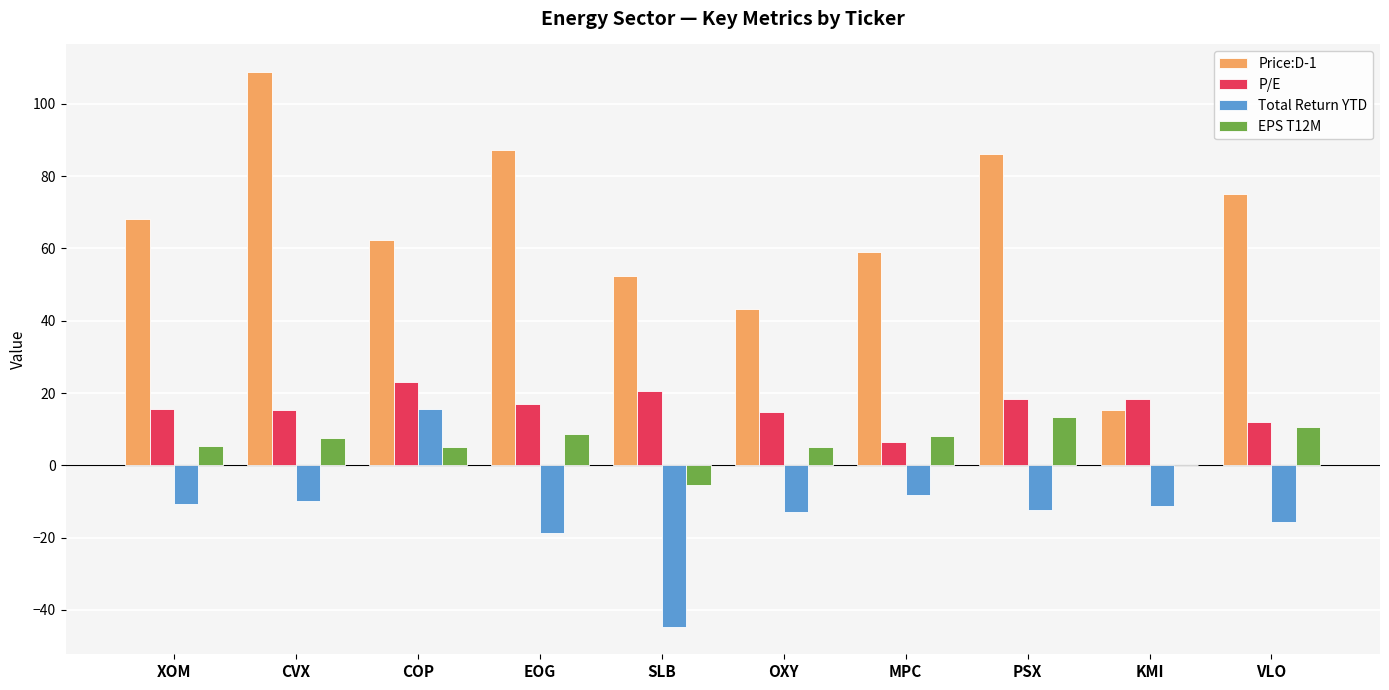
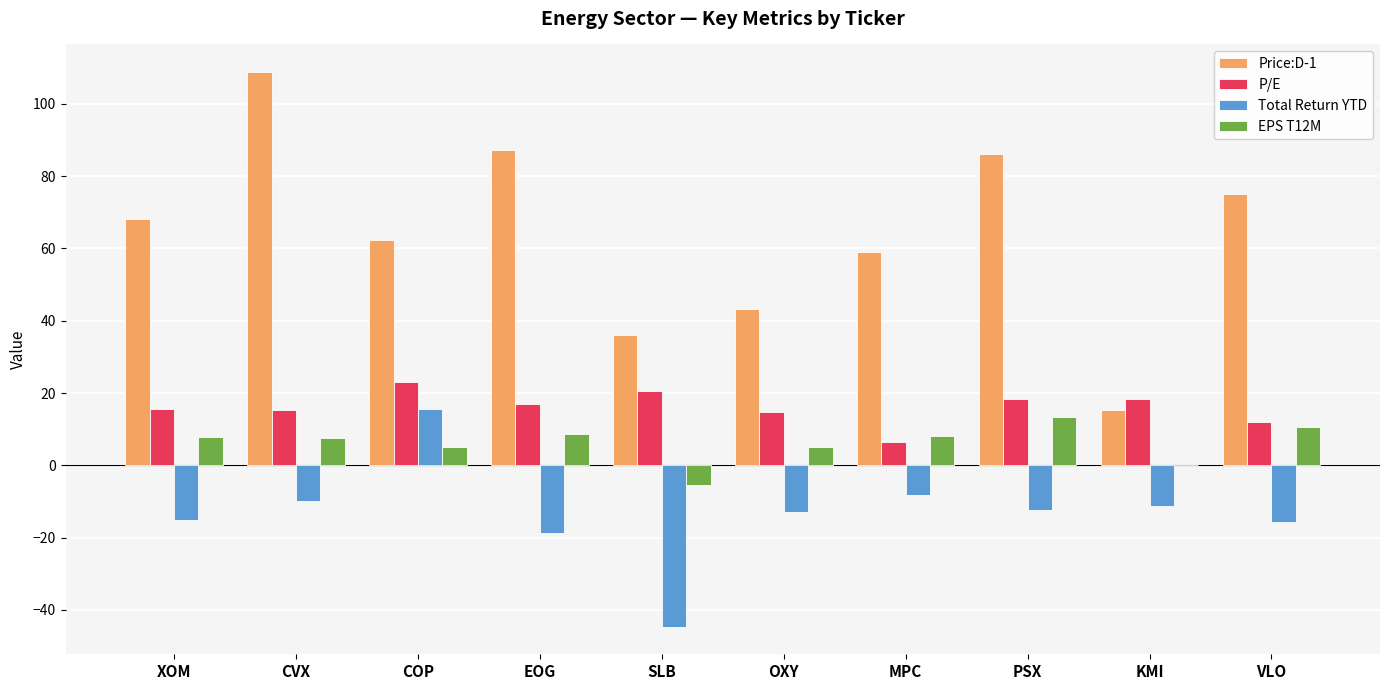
  {
    "Price:D-1": {
      "XOM": 68,
      "CVX": 109,
      "COP": 62,
      "EOG": 87,
-     "SLB": 52,
+     "SLB": 36,
      "OXY": 43,
      "MPC": 59,
      "PSX": 86,
      "KMI": 15,
      "VLO": 75
    },
    "P/E": {
      "XOM": 16,
      "CVX": 15,
      "COP": 23,
      "EOG": 17,
      "SLB": 21,
      "OXY": 15,
      "MPC": 6,
      "PSX": 18,
      "KMI": 18,
      "VLO": 12
    },
    "Total Return YTD": {
-     "XOM": -11,
+     "XOM": -15,
      "CVX": -10,
      "COP": 16,
      "EOG": -19,
      "SLB": -45,
      "OXY": -13,
      "MPC": -8,
      "PSX": -12,
      "KMI": -11,
      "VLO": -16
    },
    "EPS T12M": {
-     "XOM": 5,
+     "XOM": 8,
      "CVX": 7,
      "COP": 5,
      "EOG": 9,
      "SLB": -5,
      "OXY": 5,
      "MPC": 8,
      "PSX": 13,
      "VLO": 10
    }
  }
